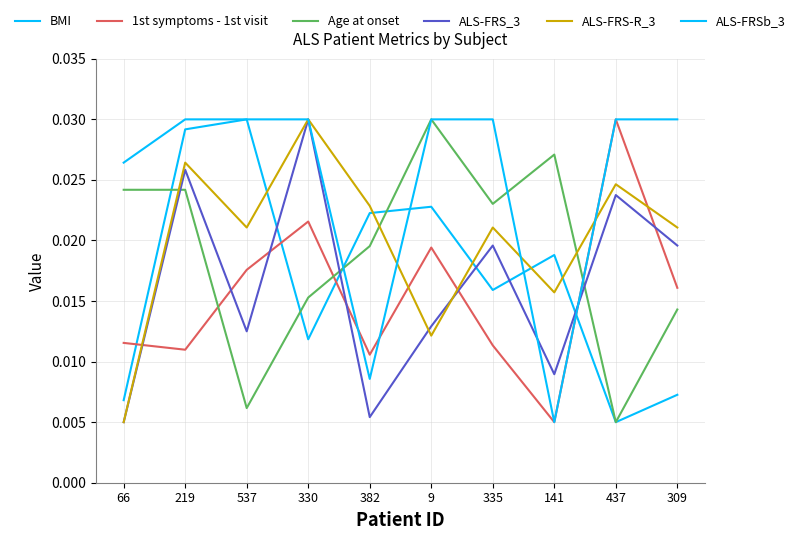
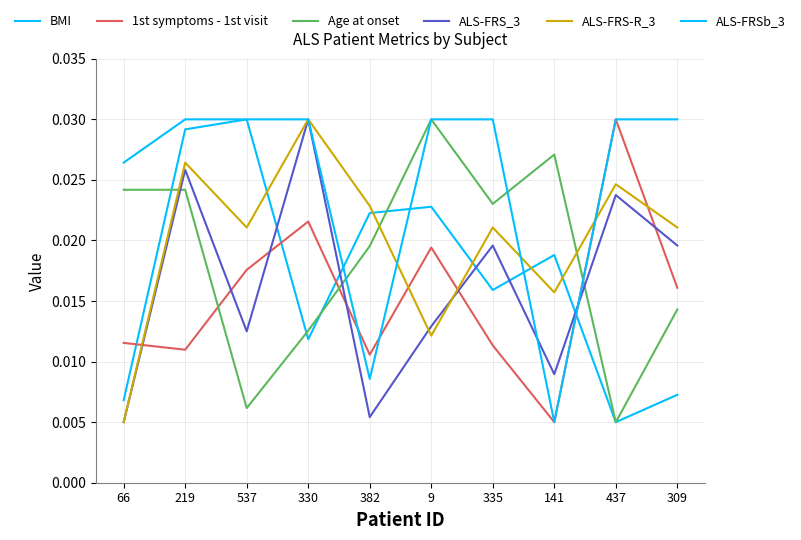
  {
    "1st symptoms - 1st visit": {
      "66": 0.0115,
      "219": 0.0110,
      "537": 0.0176,
      "330": 0.0216,
      "382": 0.0106,
      "9": 0.0194,
      "335": 0.0113,
      "309": 0.0161
    },
    "Age at onset": {
      "66": 0.0242,
      "219": 0.0242,
      "537": 0.0062,
-     "330": 0.0153,
+     "330": 0.0126,
      "382": 0.0195,
      "335": 0.0230,
      "141": 0.0271,
      "309": 0.0143
    },
    "ALS-FRS_3": {
      "219": 0.0258,
      "537": 0.0125,
      "382": 0.0054,
      "9": 0.0129,
      "335": 0.0196,
      "141": 0.0090,
      "437": 0.0238,
      "309": 0.0196
    },
    "ALS-FRS-R_3": {
      "219": 0.0264,
      "537": 0.0211,
      "382": 0.0229,
      "9": 0.0121,
      "335": 0.0211,
      "141": 0.0157,
      "437": 0.0246,
      "309": 0.0211
    }
  }
